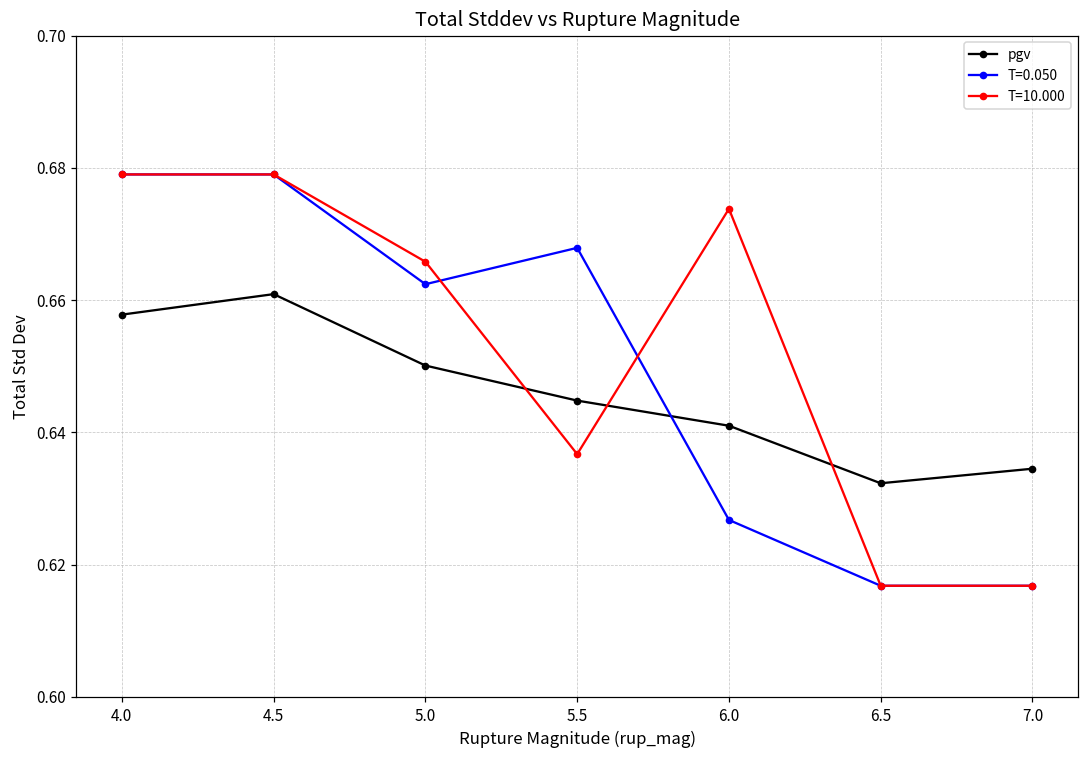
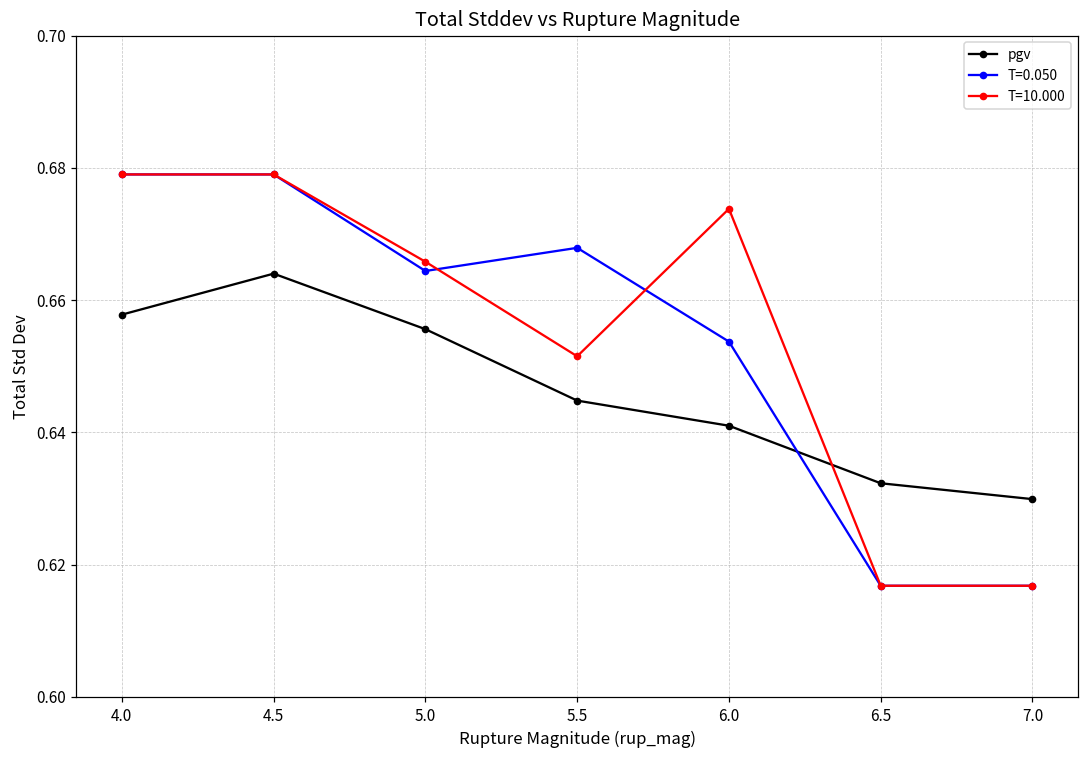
  {
    "pgv": {
      "4.0": 0.658,
-     "4.5": 0.661,
-     "5.0": 0.650,
+     "4.5": 0.664,
+     "5.0": 0.656,
      "5.5": 0.645,
      "6.0": 0.641,
      "6.5": 0.632,
-     "7.0": 0.635
+     "7.0": 0.630
    },
    "T=0.050": {
-     "5.0": 0.662,
+     "5.0": 0.664,
      "5.5": 0.668,
-     "6.0": 0.627
+     "6.0": 0.654
    },
    "T=10.000": {
      "5.0": 0.666,
-     "5.5": 0.637,
+     "5.5": 0.652,
      "6.0": 0.674
    }
  }
